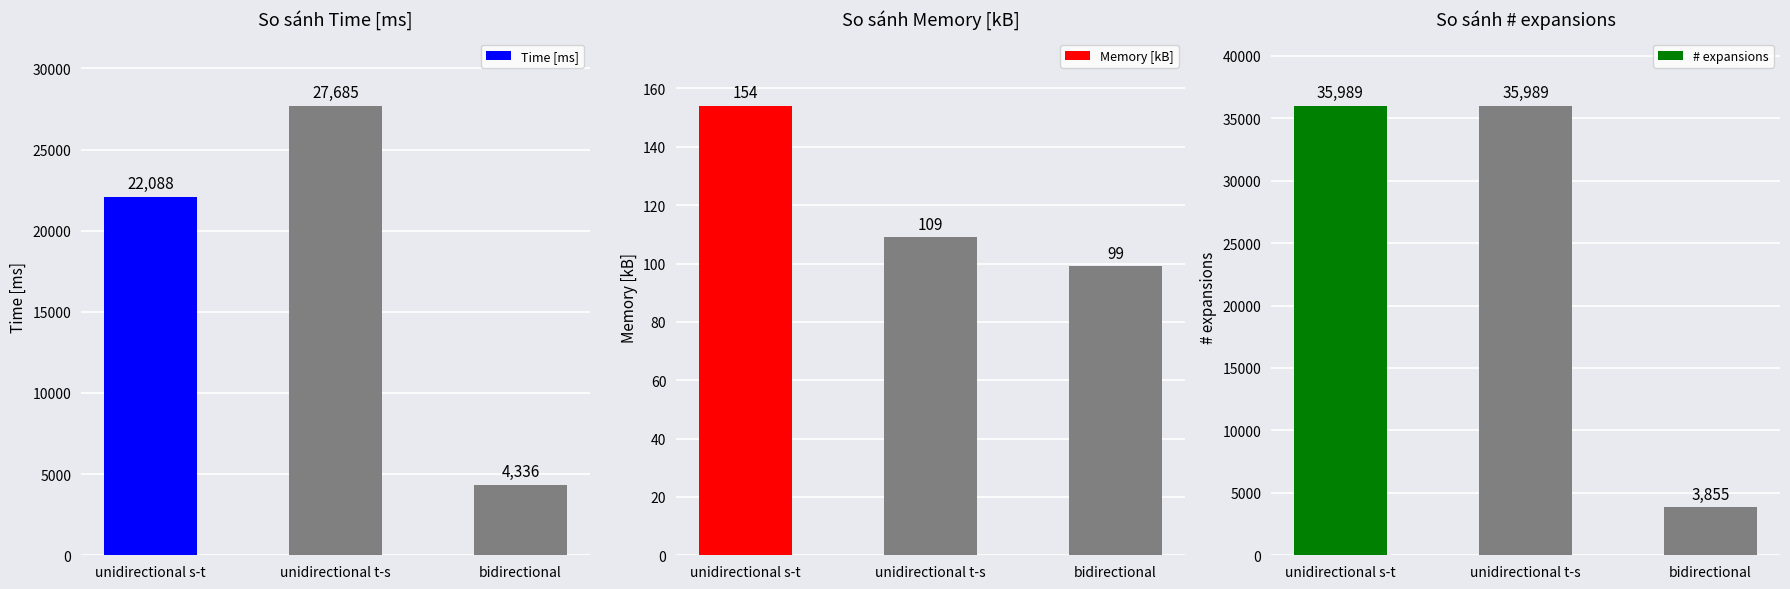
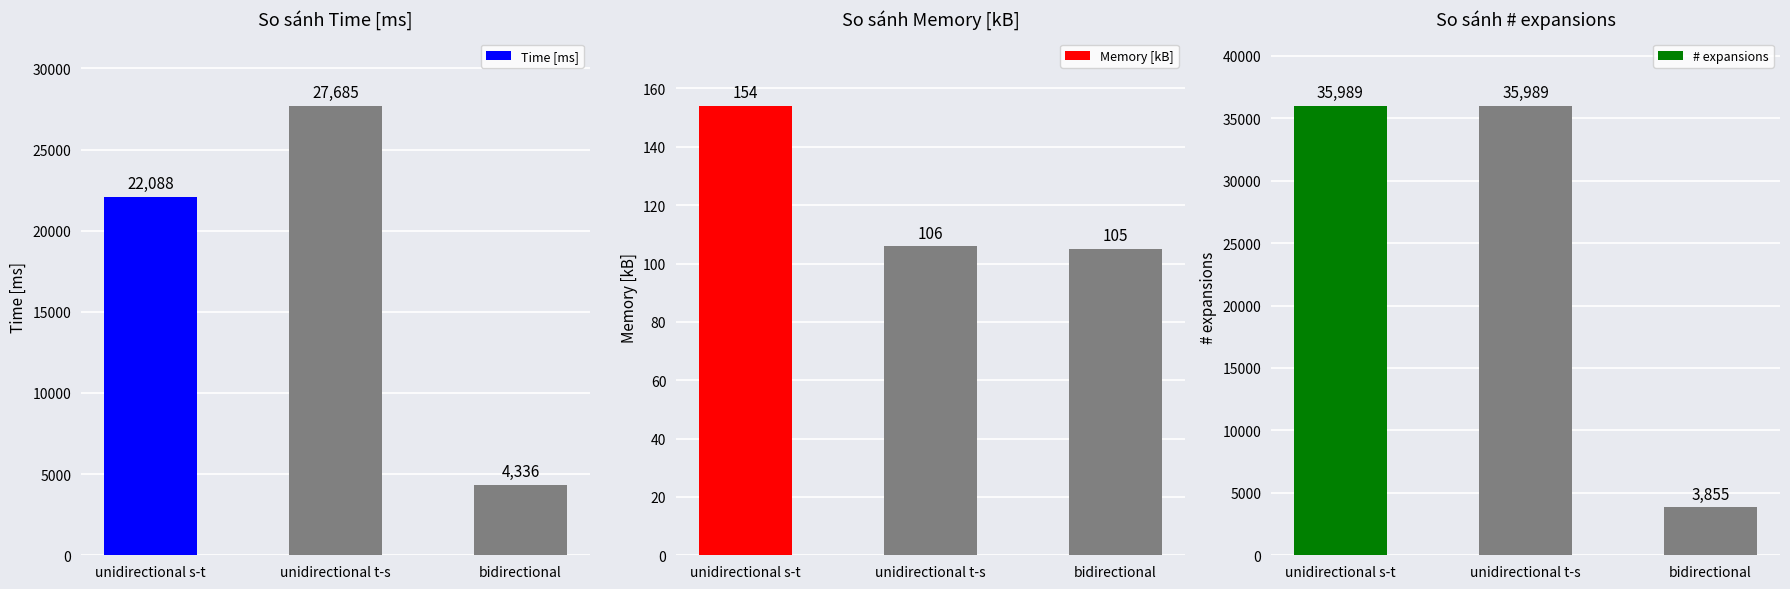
  {
    "So sánh Time [ms]": {
      "unidirectional s-t": "22,088",
      "unidirectional t-s": "27,685",
      "bidirectional": "4,336"
    },
    "So sánh Memory [kB]": {
      "unidirectional s-t": "154",
-     "unidirectional t-s": "109",
-     "bidirectional": "99"
+     "unidirectional t-s": "106",
+     "bidirectional": "105"
    },
    "So sánh # expansions": {
      "unidirectional s-t": "35,989",
      "unidirectional t-s": "35,989",
      "bidirectional": "3,855"
    }
  }
